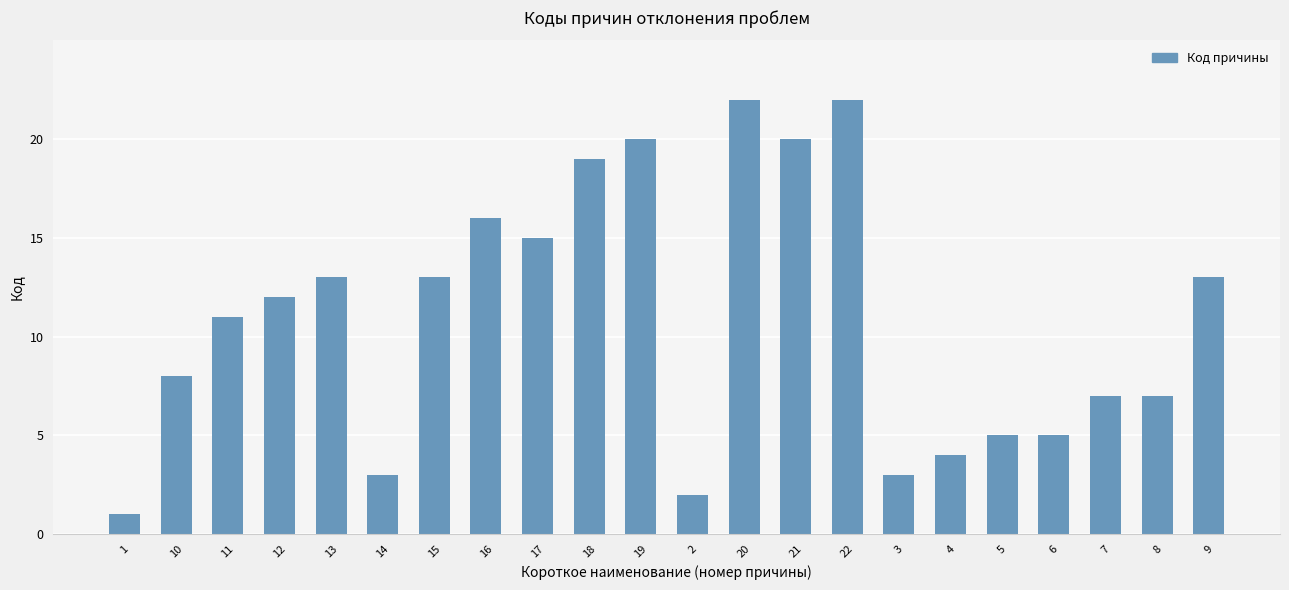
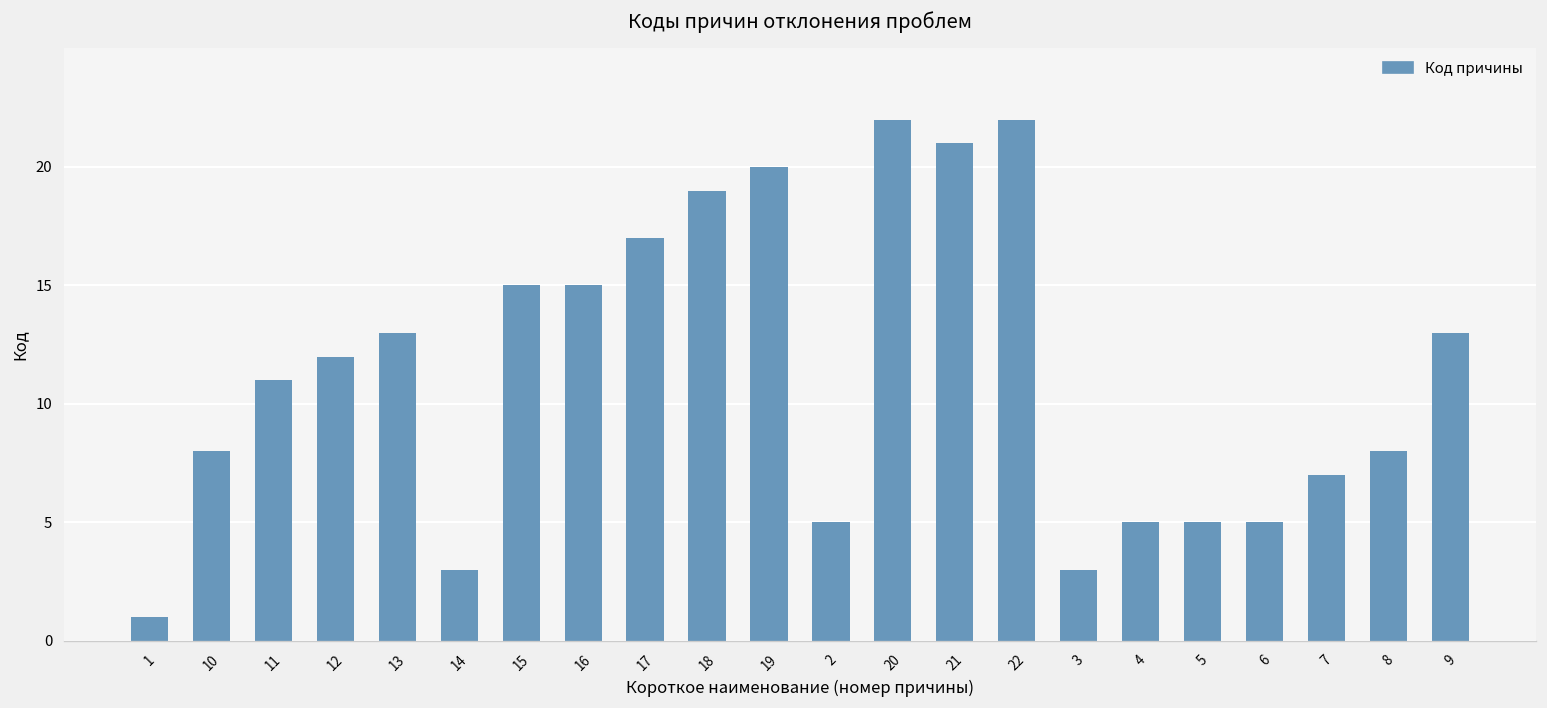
  {
    "1": 1,
    "10": 8,
    "11": 11,
    "12": 12,
    "13": 13,
    "14": 3,
-   "15": 13,
-   "16": 16,
-   "17": 15,
+   "15": 15,
+   "16": 15,
+   "17": 17,
    "18": 19,
    "19": 20,
-   "2": 2,
+   "2": 5,
    "20": 22,
-   "21": 20,
+   "21": 21,
    "22": 22,
    "3": 3,
-   "4": 4,
+   "4": 5,
    "5": 5,
    "6": 5,
    "7": 7,
-   "8": 7,
+   "8": 8,
    "9": 13
  }
